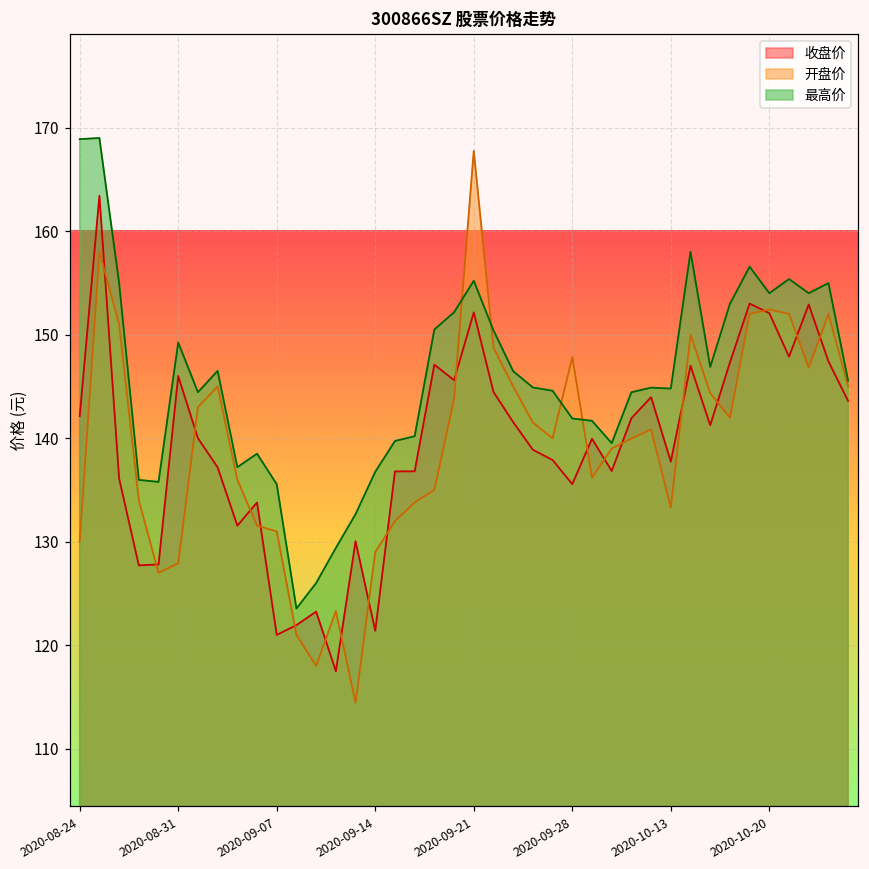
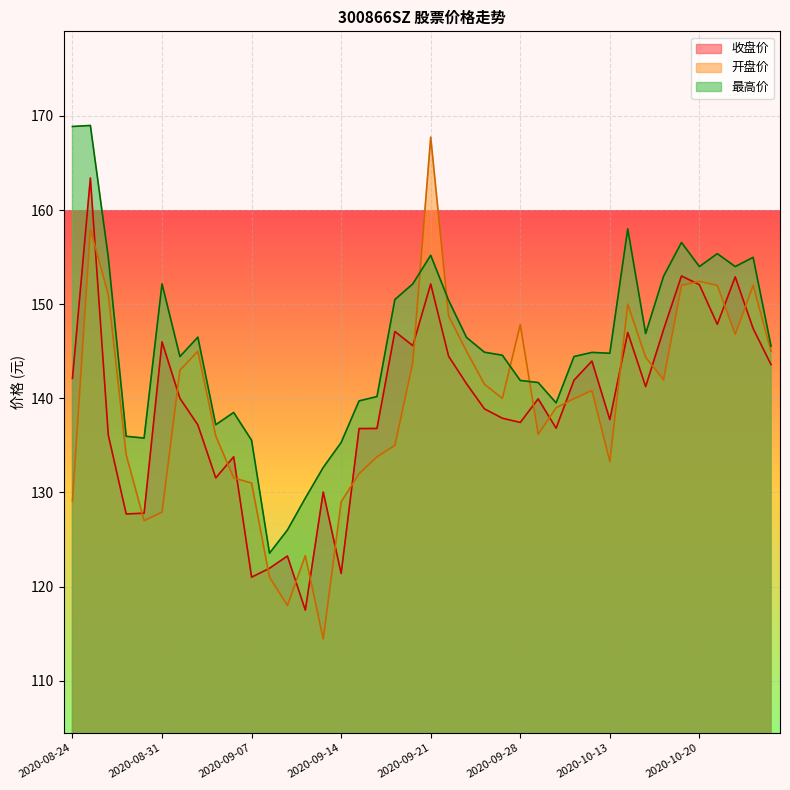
  {
    "收盘价": {
      "2020-08-24": 142,
      "2020-08-31": 146,
      "2020-09-07": 121,
      "2020-09-14": 121,
      "2020-09-21": 152,
-     "2020-09-28": 136,
+     "2020-09-28": 137,
      "2020-10-13": 138,
      "2020-10-20": 152
    },
    "开盘价": {
-     "2020-08-24": 130,
+     "2020-08-24": 129,
      "2020-08-31": 128,
      "2020-09-07": 131,
      "2020-09-14": 129,
      "2020-09-21": 168,
      "2020-09-28": 148,
      "2020-10-13": 133,
      "2020-10-20": 152
    },
    "最高价": {
      "2020-08-24": 169,
-     "2020-08-31": 149,
+     "2020-08-31": 152,
      "2020-09-07": 136,
-     "2020-09-14": 137,
+     "2020-09-14": 135,
      "2020-09-21": 155,
      "2020-09-28": 142,
      "2020-10-13": 145,
      "2020-10-20": 154
    }
  }
